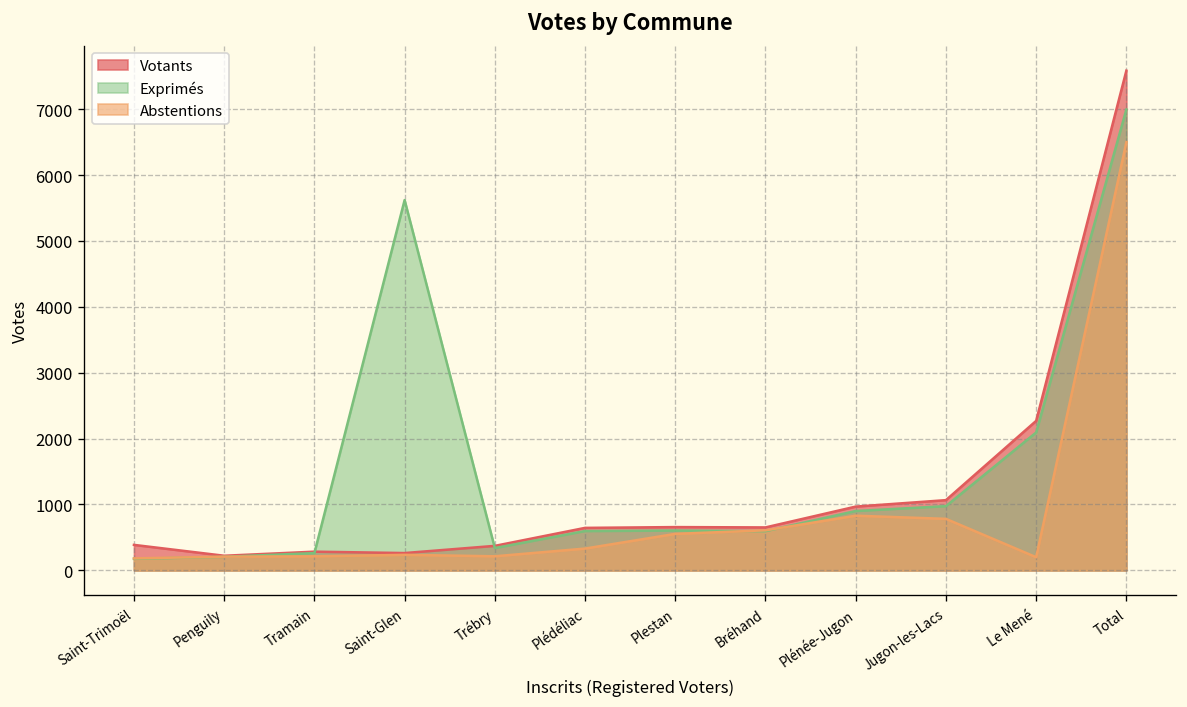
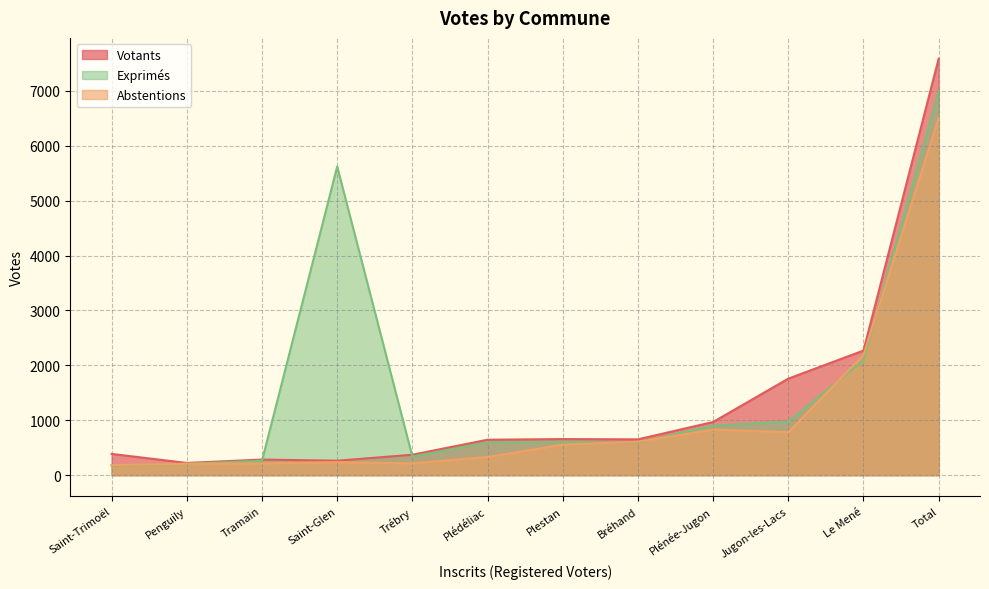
  {
    "Votants": {
      "Saint-Trimoël": 400,
      "Plédéliac": 600,
      "Plestan": 700,
      "Plénée-Jugon": 1000,
-     "Jugon-les-Lacs": 1100,
+     "Jugon-les-Lacs": 1800,
      "Le Mené": 2300,
      "Total": 7600
    },
    "Exprimés": {
      "Saint-Glen": 5600,
      "Plédéliac": 600,
      "Plestan": 600,
      "Plénée-Jugon": 900,
      "Jugon-les-Lacs": 1000,
      "Le Mené": 2100,
      "Total": 7000
    },
    "Abstentions": {
      "Tramain": 200,
      "Trébry": 200,
      "Plédéliac": 300,
      "Plestan": 600,
      "Plénée-Jugon": 800,
      "Jugon-les-Lacs": 800,
-     "Le Mené": 200,
+     "Le Mené": 2200,
      "Total": 6500
    }
  }
